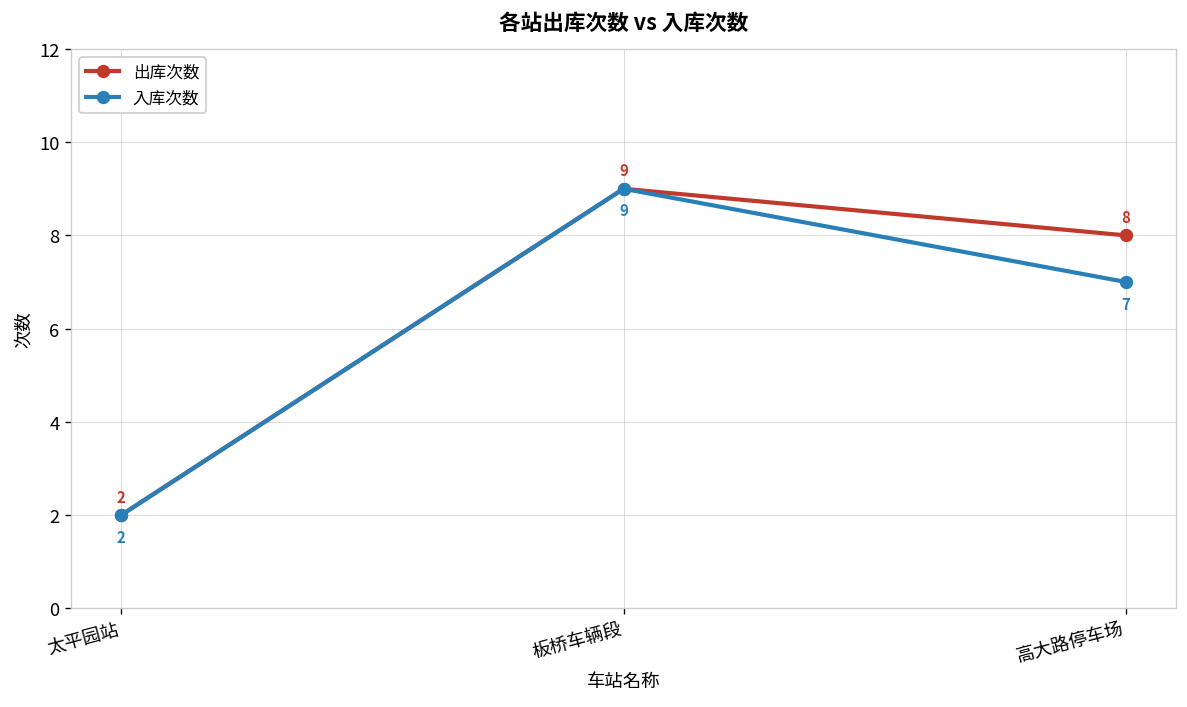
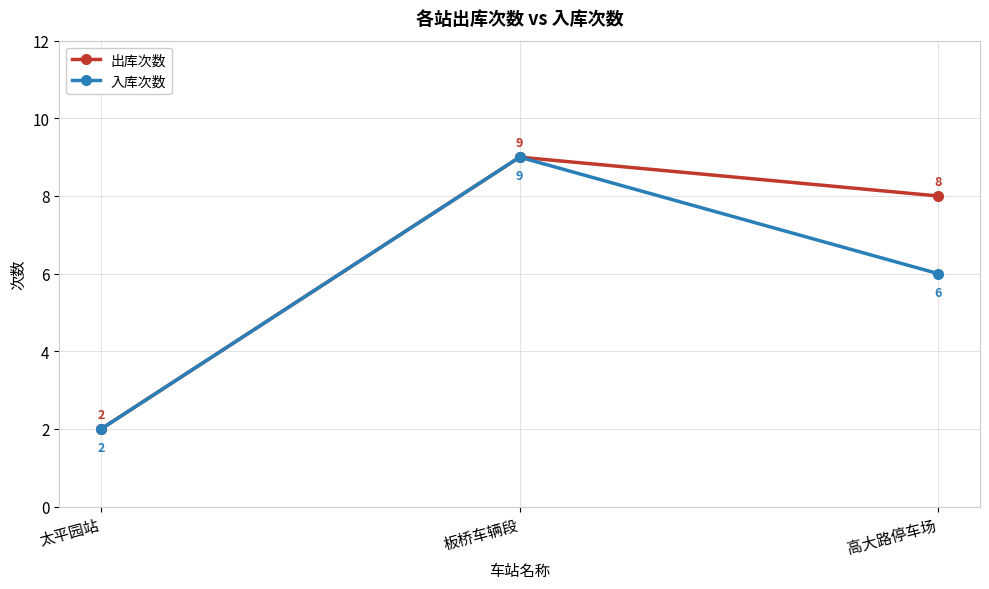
  {
    "出库次数": {
      "高大路停车场": 8
    },
    "入库次数": {
-     "高大路停车场": 7
+     "高大路停车场": 6
    }
  }
